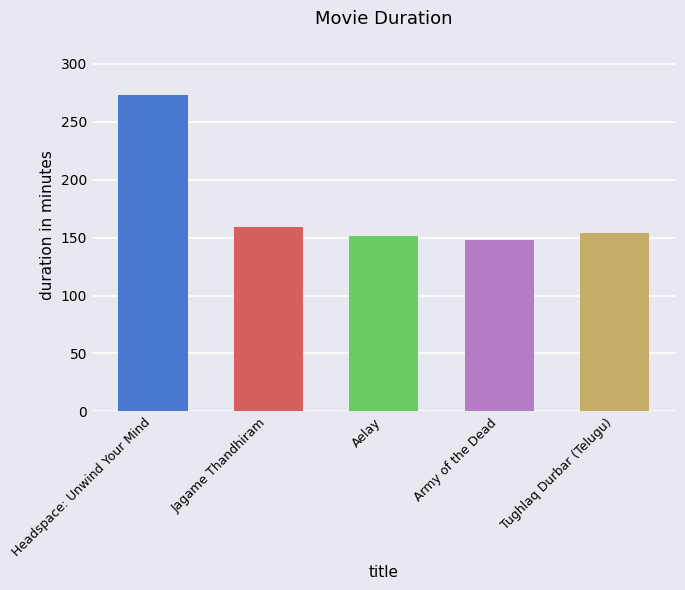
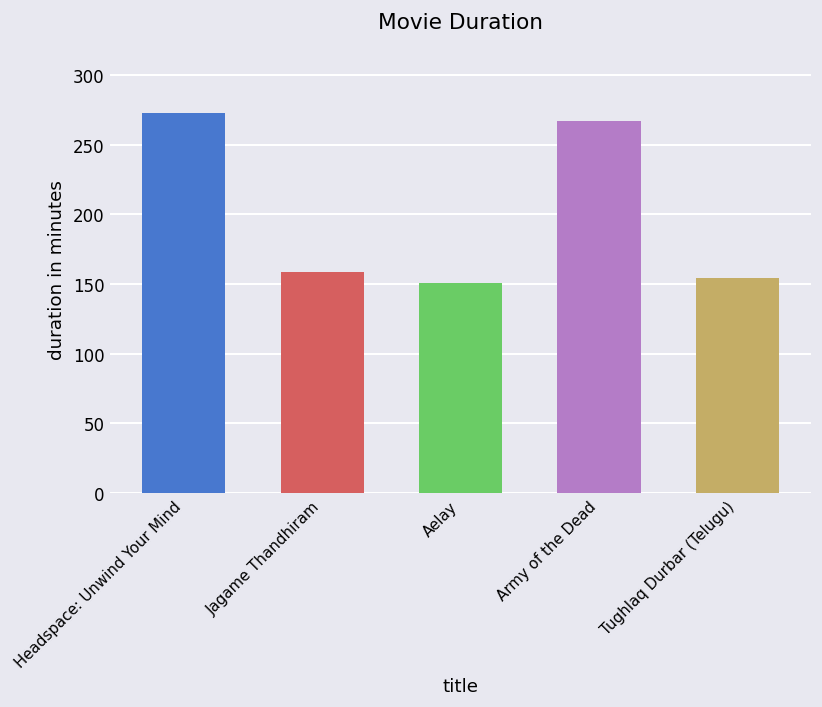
  {
    "Headspace: Unwind Your Mind": 273,
    "Jagame Thandhiram": 159,
    "Aelay": 151,
-   "Army of the Dead": 148,
+   "Army of the Dead": 267,
    "Tughlaq Durbar (Telugu)": 154
  }
